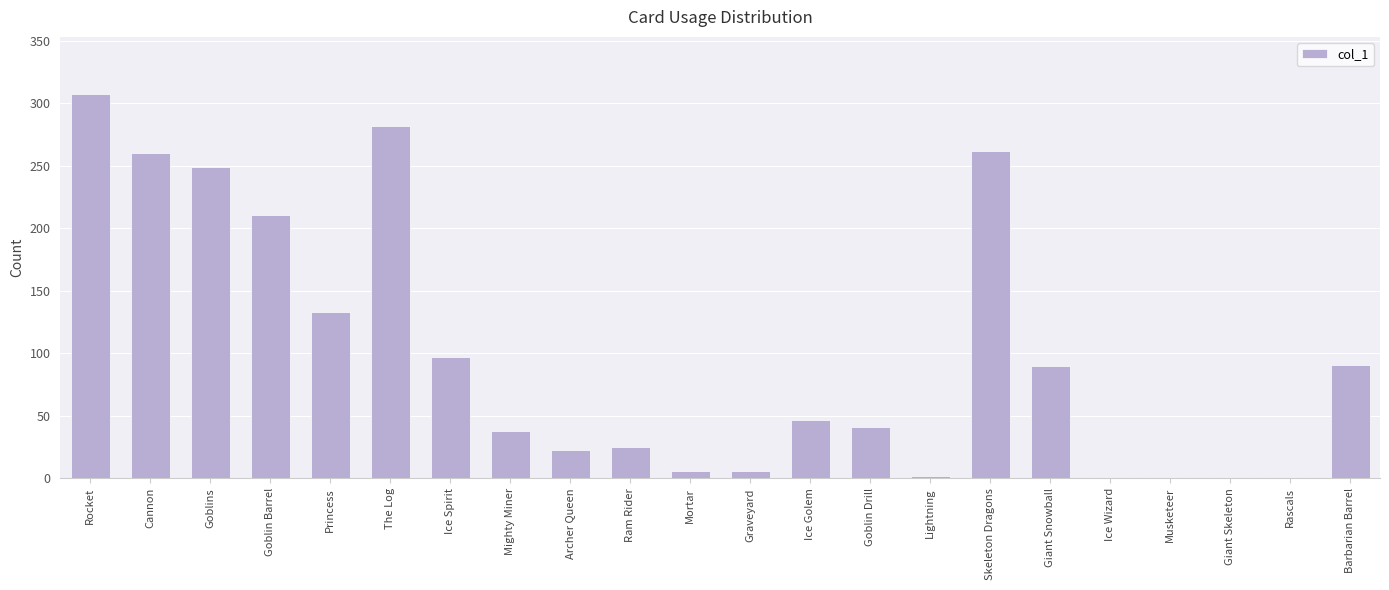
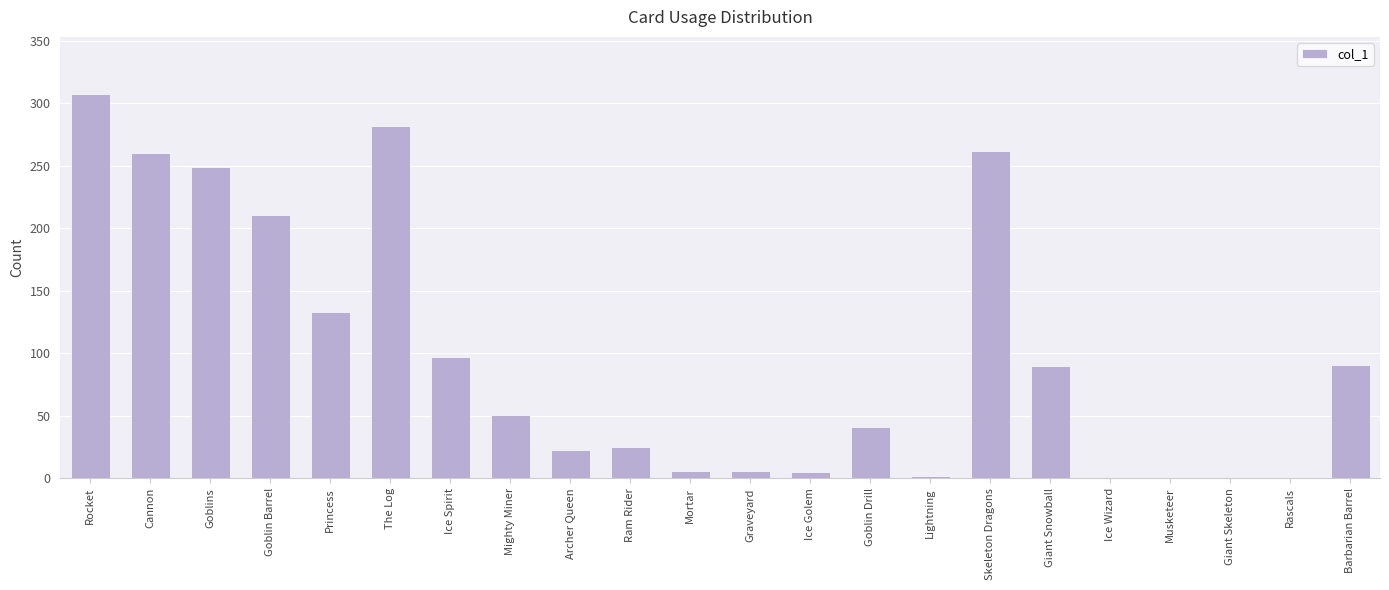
  {
    "Rocket": 307,
    "Cannon": 260,
    "Goblins": 249,
    "Goblin Barrel": 211,
    "Princess": 133,
    "The Log": 282,
    "Ice Spirit": 97,
-   "Mighty Miner": 38,
+   "Mighty Miner": 51,
    "Archer Queen": 23,
    "Ram Rider": 25,
    "Mortar": 6,
    "Graveyard": 6,
-   "Ice Golem": 47,
+   "Ice Golem": 5,
    "Goblin Drill": 41,
    "Lightning": 2,
    "Skeleton Dragons": 262,
    "Giant Snowball": 90,
    "Barbarian Barrel": 91
  }
